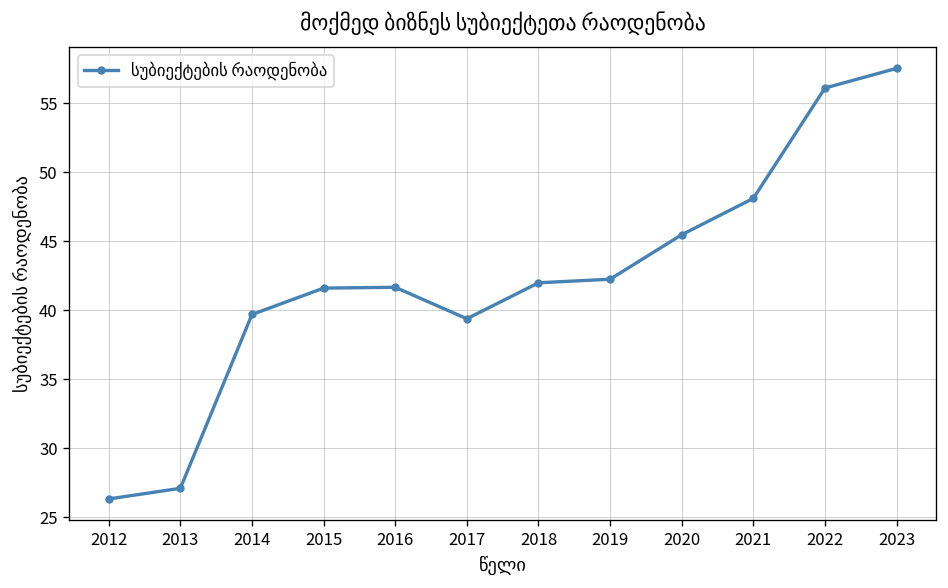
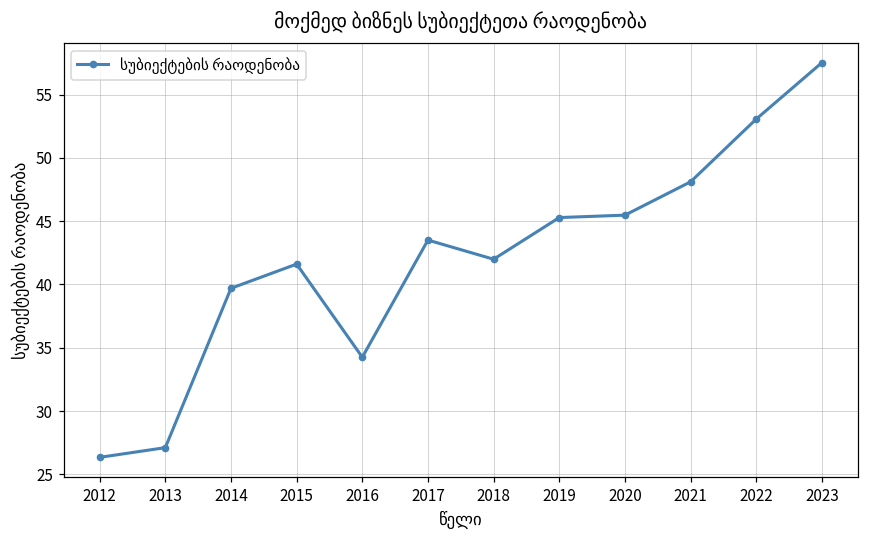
  {
    "2012": 26.3,
    "2013": 27.1,
    "2014": 39.7,
    "2015": 41.6,
-   "2016": 41.7,
-   "2017": 39.4,
+   "2016": 34.3,
+   "2017": 43.5,
    "2018": 42.0,
-   "2019": 42.3,
+   "2019": 45.3,
    "2020": 45.5,
    "2021": 48.1,
-   "2022": 56.1,
+   "2022": 53.1,
    "2023": 57.5
  }
